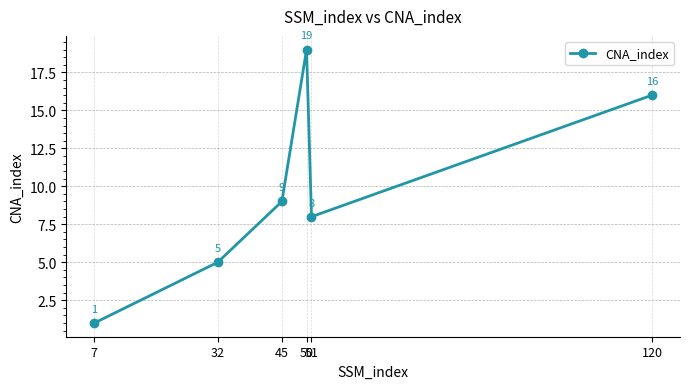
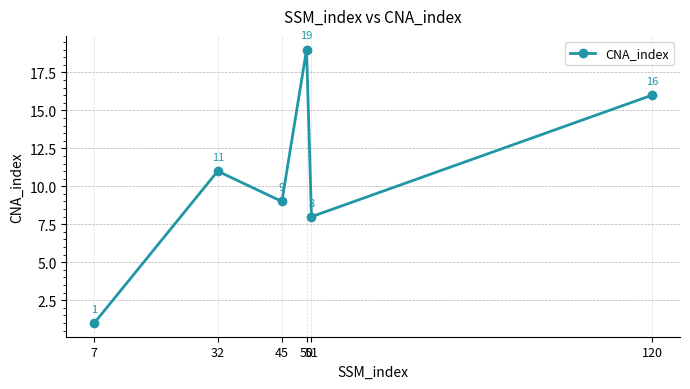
  {
    "7": 1,
-   "32": 5,
+   "32": 11,
    "45": 9,
    "120": 16
  }
